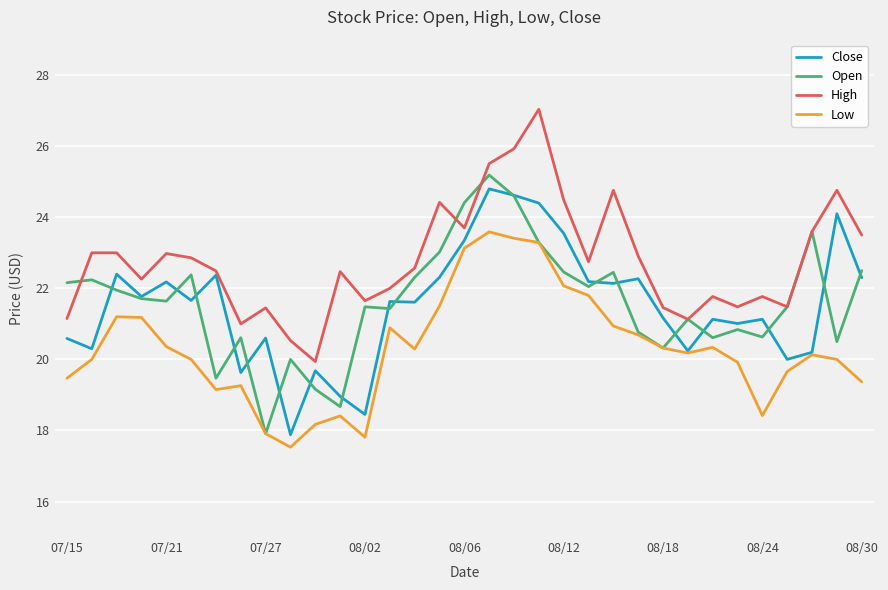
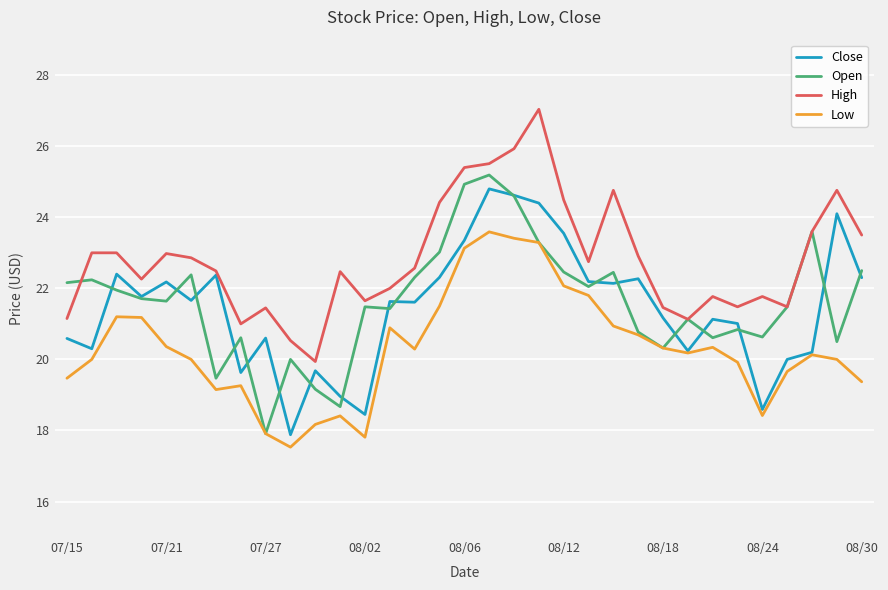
  {
    "Close": {
      "07/15": 20.6,
      "07/21": 22.2,
      "07/27": 20.6,
      "08/02": 18.5,
      "08/06": 23.4,
      "08/12": 23.6,
      "08/18": 21.2,
-     "08/24": 21.1,
+     "08/24": 18.6,
      "08/30": 22.3
    },
    "Open": {
      "07/15": 22.2,
      "07/21": 21.6,
      "08/02": 21.5,
-     "08/06": 24.4,
+     "08/06": 24.9,
      "08/12": 22.5,
      "08/24": 20.6,
      "08/30": 22.5
    },
    "High": {
      "07/15": 21.2,
      "07/21": 23.0,
      "07/27": 21.5,
      "08/02": 21.7,
-     "08/06": 23.7,
+     "08/06": 25.4,
      "08/12": 24.5,
      "08/18": 21.5,
      "08/24": 21.8,
      "08/30": 23.5
    },
    "Low": {
      "07/15": 19.5,
      "07/21": 20.4,
      "08/02": 17.8,
      "08/06": 23.1,
      "08/12": 22.1,
      "08/24": 18.4,
      "08/30": 19.4
    }
  }
